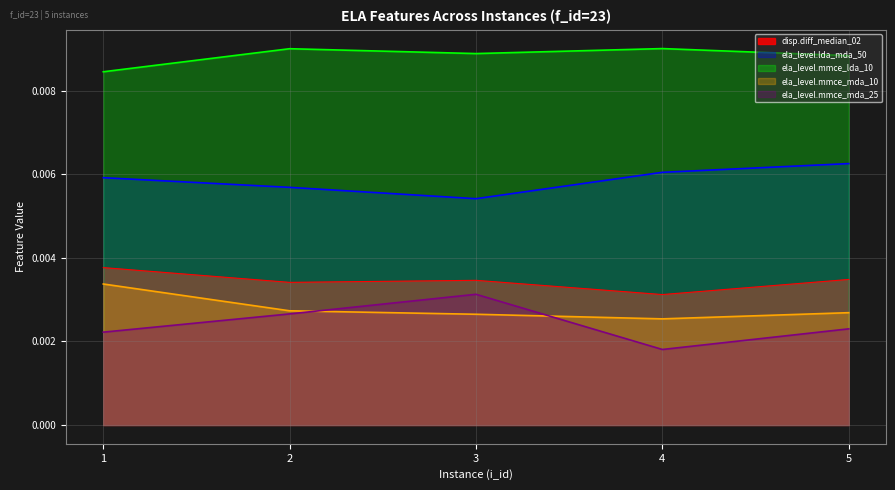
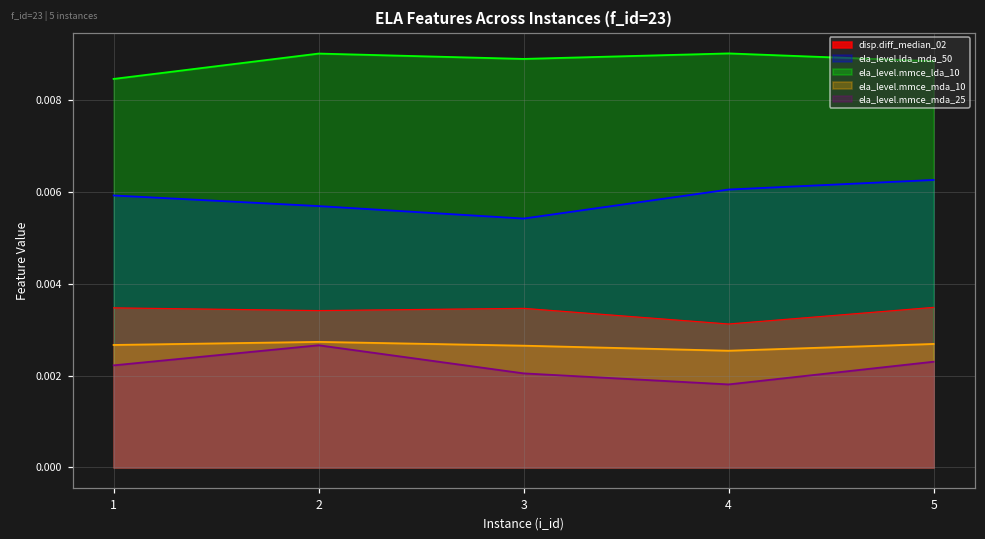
  {
    "disp.diff_median_02": {
-     "1": 0.0038,
+     "1": 0.0035,
      "2": 0.0034,
      "3": 0.0035,
      "4": 0.0031,
      "5": 0.0035
    },
    "ela_level.lda_mda_50": {
      "1": 0.0059,
      "2": 0.0057,
      "3": 0.0054,
      "4": 0.0060,
      "5": 0.0063
    },
    "ela_level.mmce_lda_10": {
      "1": 0.0085,
      "2": 0.0090,
      "3": 0.0089,
      "4": 0.0090
    },
    "ela_level.mmce_mda_10": {
-     "1": 0.0034,
+     "1": 0.0027,
      "2": 0.0027,
      "3": 0.0026,
      "4": 0.0025,
      "5": 0.0027
    },
    "ela_level.mmce_mda_25": {
      "1": 0.0022,
      "2": 0.0027,
-     "3": 0.0031,
+     "3": 0.0020,
      "4": 0.0018,
      "5": 0.0023
    }
  }
